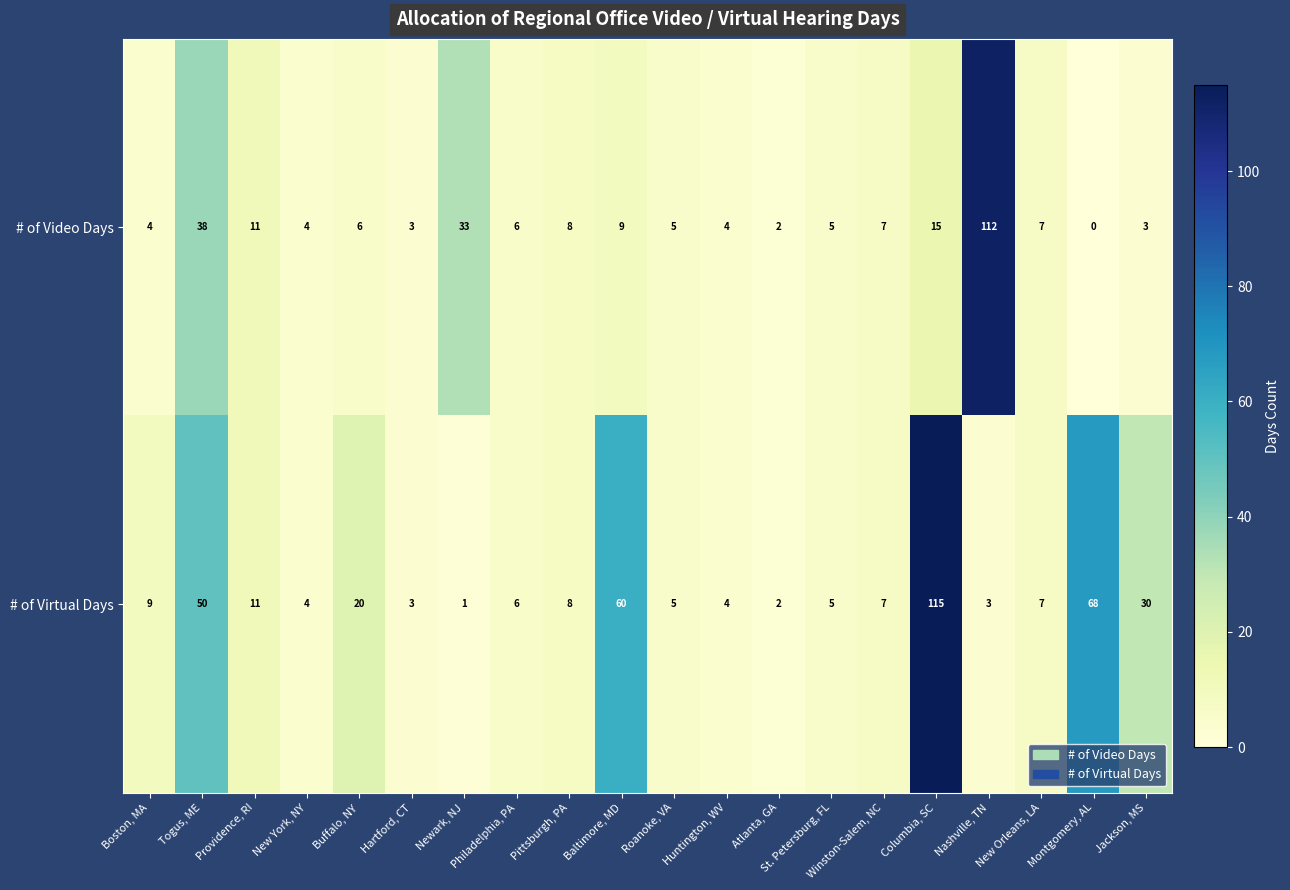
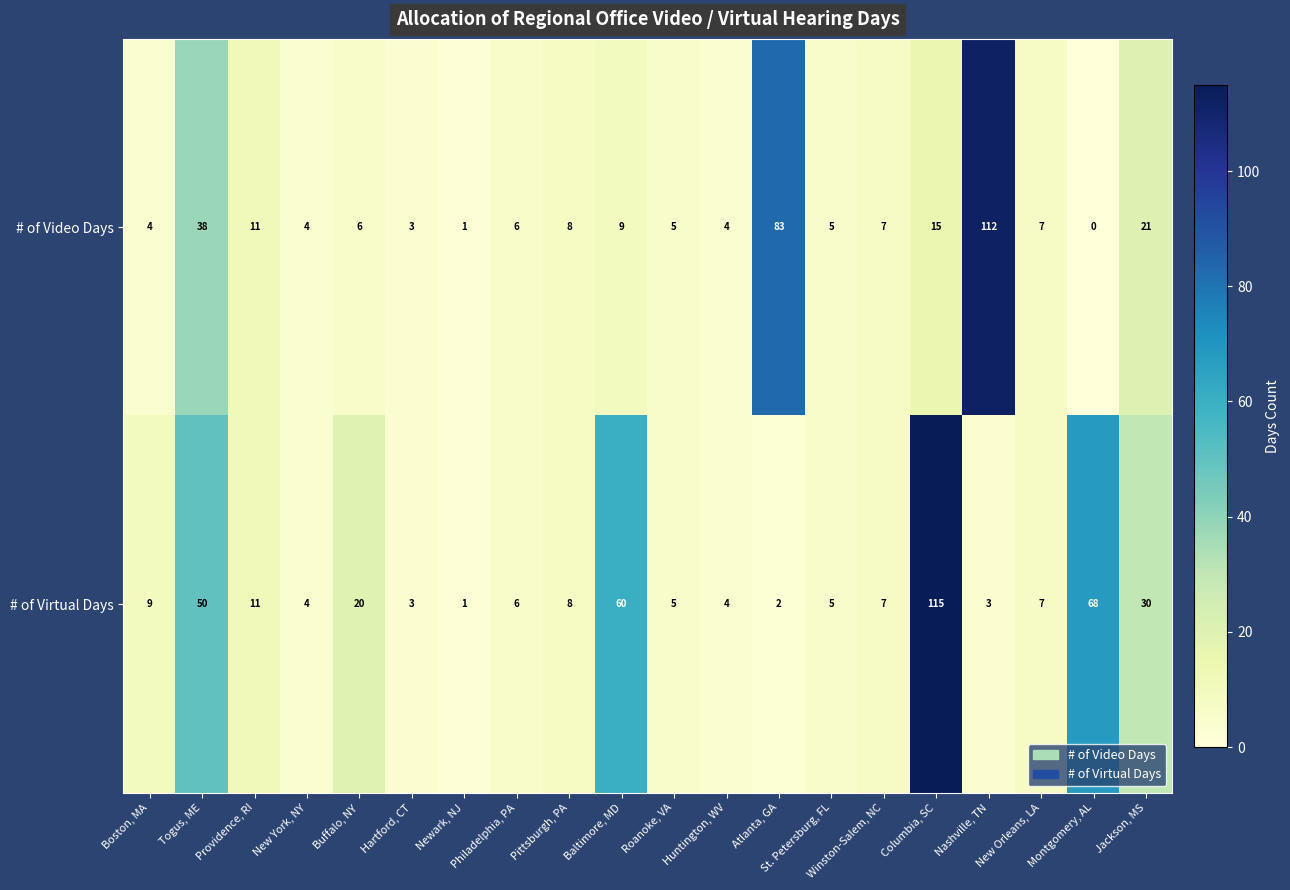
  {
    "# of Video Days": {
      "Boston, MA": 4,
      "Togus, ME": 38,
      "Providence, RI": 11,
      "New York, NY": 4,
      "Buffalo, NY": 6,
      "Hartford, CT": 3,
-     "Newark, NJ": 33,
+     "Newark, NJ": 1,
      "Philadelphia, PA": 6,
      "Pittsburgh, PA": 8,
      "Baltimore, MD": 9,
      "Roanoke, VA": 5,
      "Huntington, WV": 4,
-     "Atlanta, GA": 2,
+     "Atlanta, GA": 83,
      "St. Petersburg, FL": 5,
      "Winston-Salem, NC": 7,
      "Columbia, SC": 15,
      "Nashville, TN": 112,
      "New Orleans, LA": 7,
      "Montgomery, AL": 0,
-     "Jackson, MS": 3
+     "Jackson, MS": 21
    },
    "# of Virtual Days": {
      "Boston, MA": 9,
      "Togus, ME": 50,
      "Providence, RI": 11,
      "New York, NY": 4,
      "Buffalo, NY": 20,
      "Hartford, CT": 3,
      "Newark, NJ": 1,
      "Philadelphia, PA": 6,
      "Pittsburgh, PA": 8,
      "Baltimore, MD": 60,
      "Roanoke, VA": 5,
      "Huntington, WV": 4,
      "Atlanta, GA": 2,
      "St. Petersburg, FL": 5,
      "Winston-Salem, NC": 7,
      "Columbia, SC": 115,
      "Nashville, TN": 3,
      "New Orleans, LA": 7,
      "Montgomery, AL": 68,
      "Jackson, MS": 30
    }
  }
